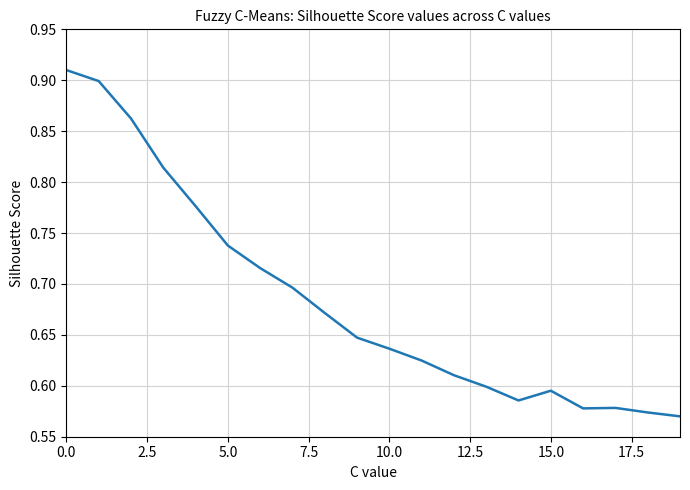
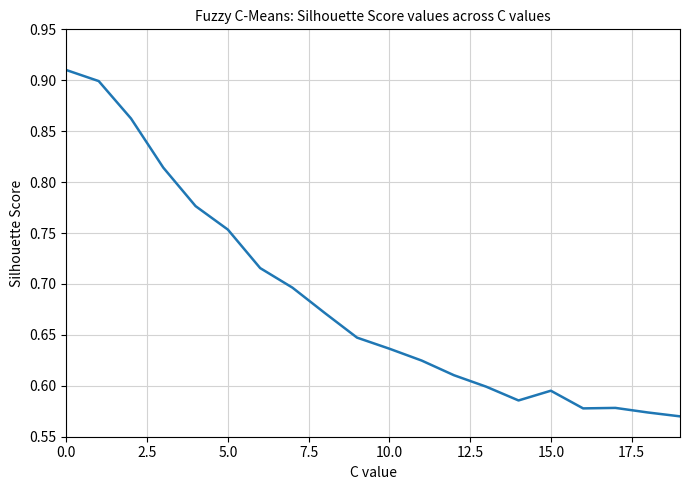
  {
    "0.0": 0.910,
-   "5.0": 0.738,
+   "5.0": 0.753,
    "10.0": 0.636,
    "15.0": 0.595
  }
